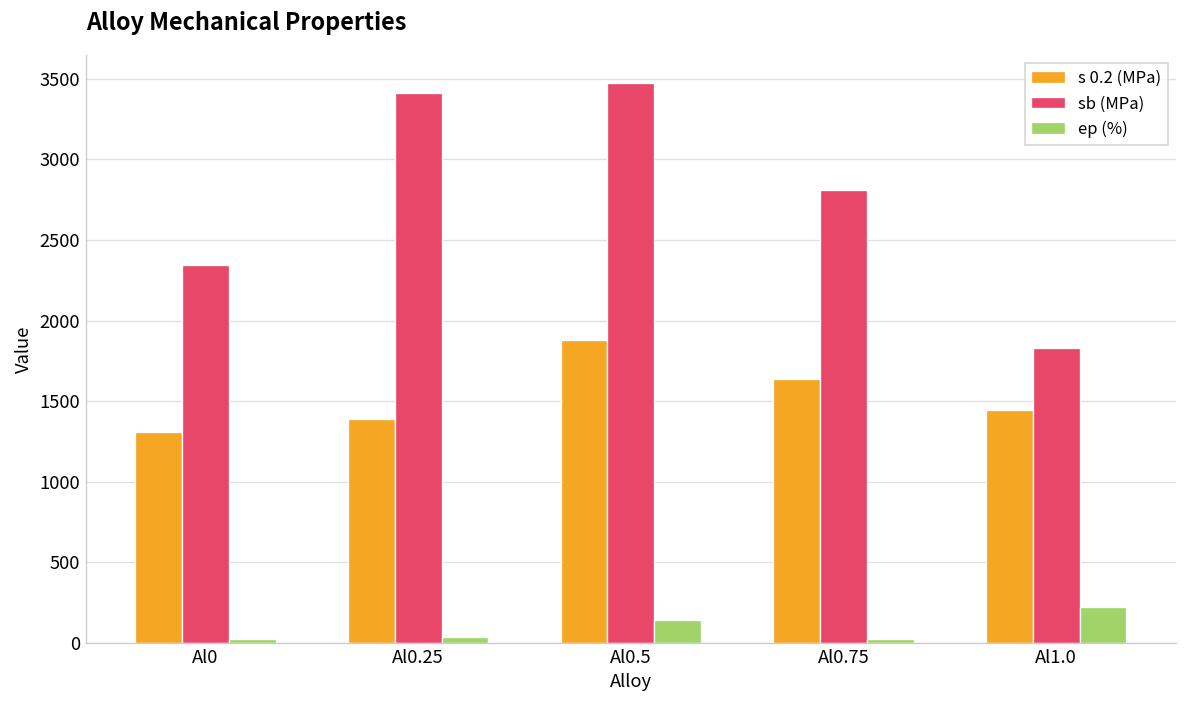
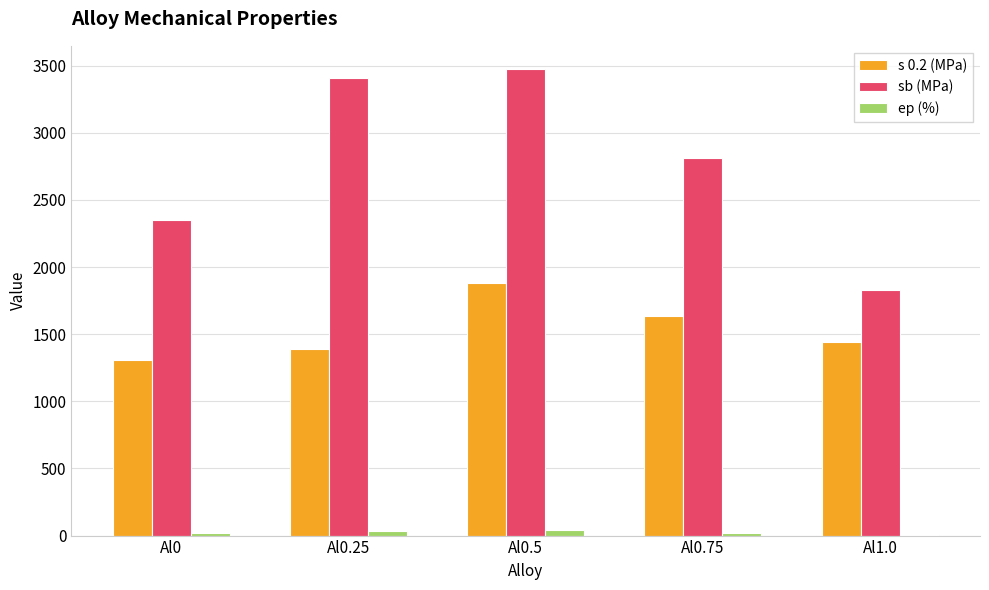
  {
    "s 0.2 (MPa)": {
      "Al0": 1310,
      "Al0.25": 1390,
      "Al0.5": 1880,
      "Al0.75": 1640,
      "Al1.0": 1440
    },
    "sb (MPa)": {
      "Al0": 2350,
      "Al0.25": 3410,
      "Al0.5": 3470,
      "Al0.75": 2810,
      "Al1.0": 1830
    },
    "ep (%)": {
      "Al0": 20,
      "Al0.25": 30,
-     "Al0.5": 140,
+     "Al0.5": 40,
      "Al0.75": 20,
-     "Al1.0": 220
+     "Al1.0": 10
    }
  }
